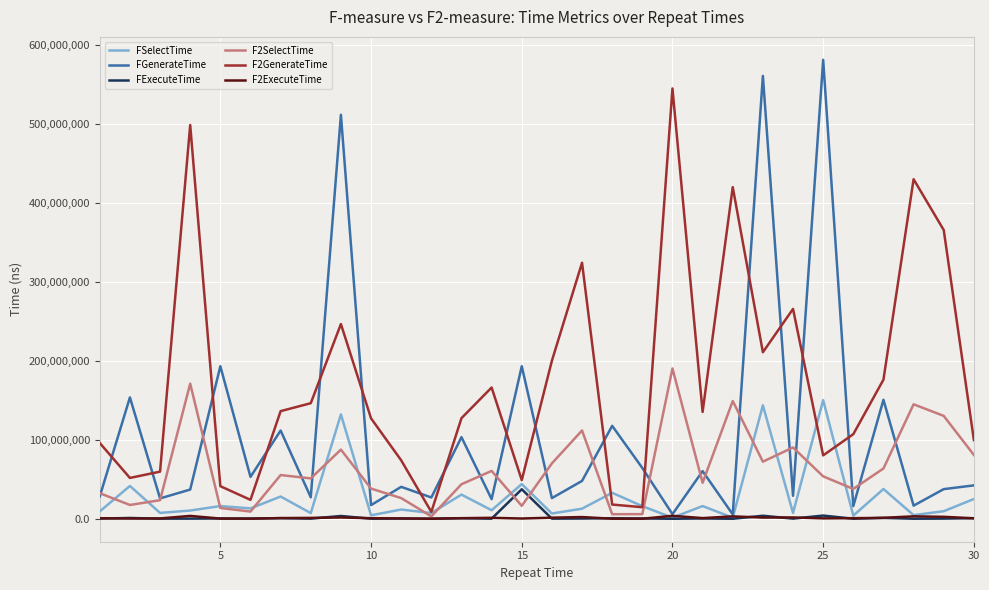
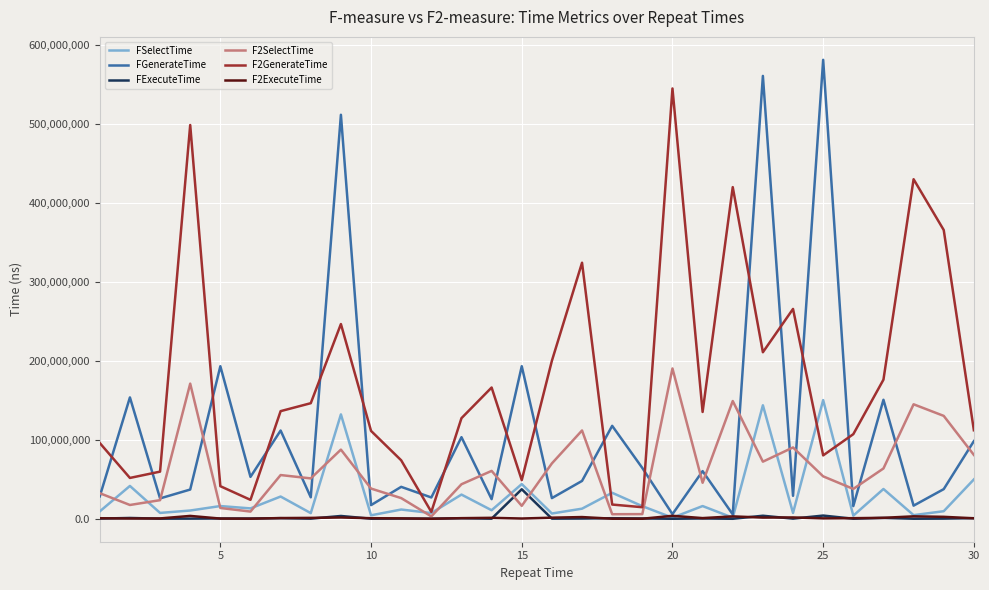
  {
    "FSelectTime": {
      "10": "0",
      "15": "40,000,000",
      "25": "150,000,000",
-     "30": "30,000,000"
+     "30": "50,000,000"
    },
    "FGenerateTime": {
      "5": "190,000,000",
      "10": "20,000,000",
      "15": "190,000,000",
      "25": "580,000,000",
-     "30": "40,000,000"
+     "30": "100,000,000"
    },
    "FExecuteTime": {
      "15": "40,000,000",
      "25": "0"
    },
    "F2SelectTime": {
      "10": "40,000,000",
      "15": "20,000,000",
      "20": "190,000,000",
      "25": "50,000,000",
      "30": "80,000,000"
    },
    "F2GenerateTime": {
      "5": "40,000,000",
-     "10": "130,000,000",
+     "10": "110,000,000",
      "15": "50,000,000",
      "20": "540,000,000",
      "25": "80,000,000",
-     "30": "100,000,000"
+     "30": "110,000,000"
    },
    "F2ExecuteTime": {
      "15": "0",
      "25": "0"
    }
  }
